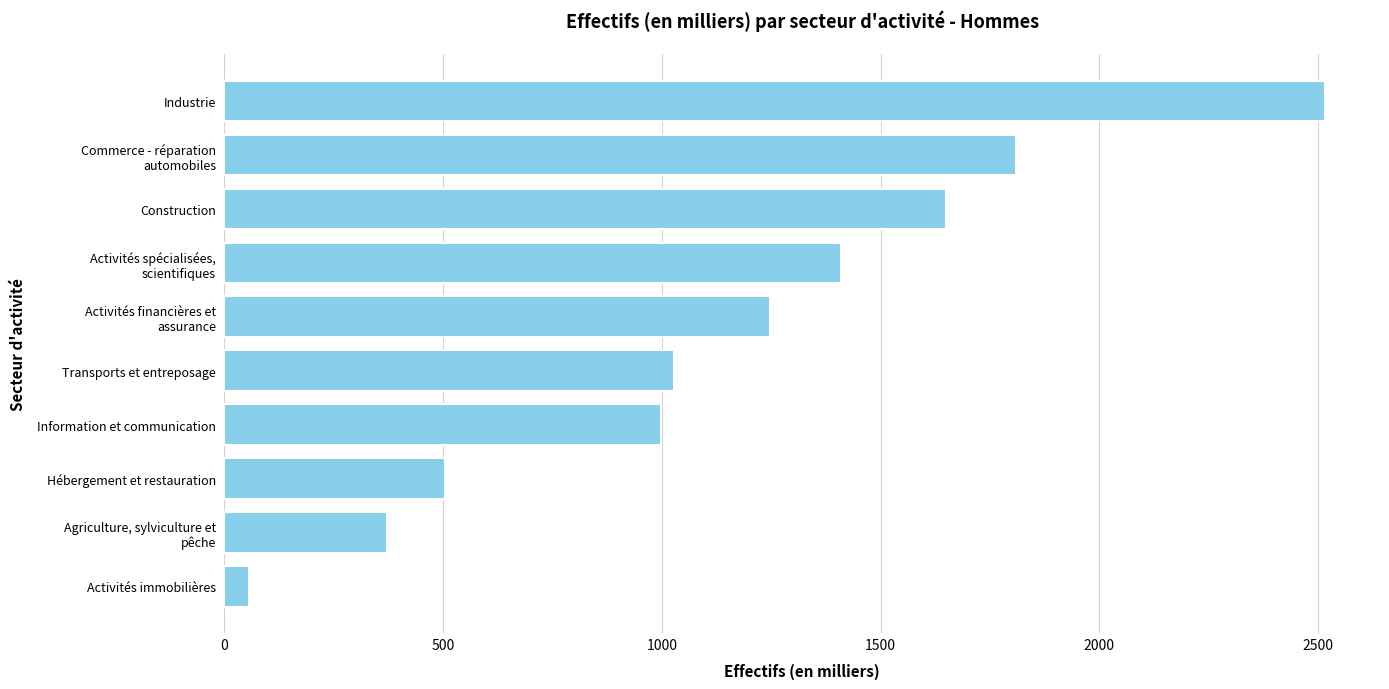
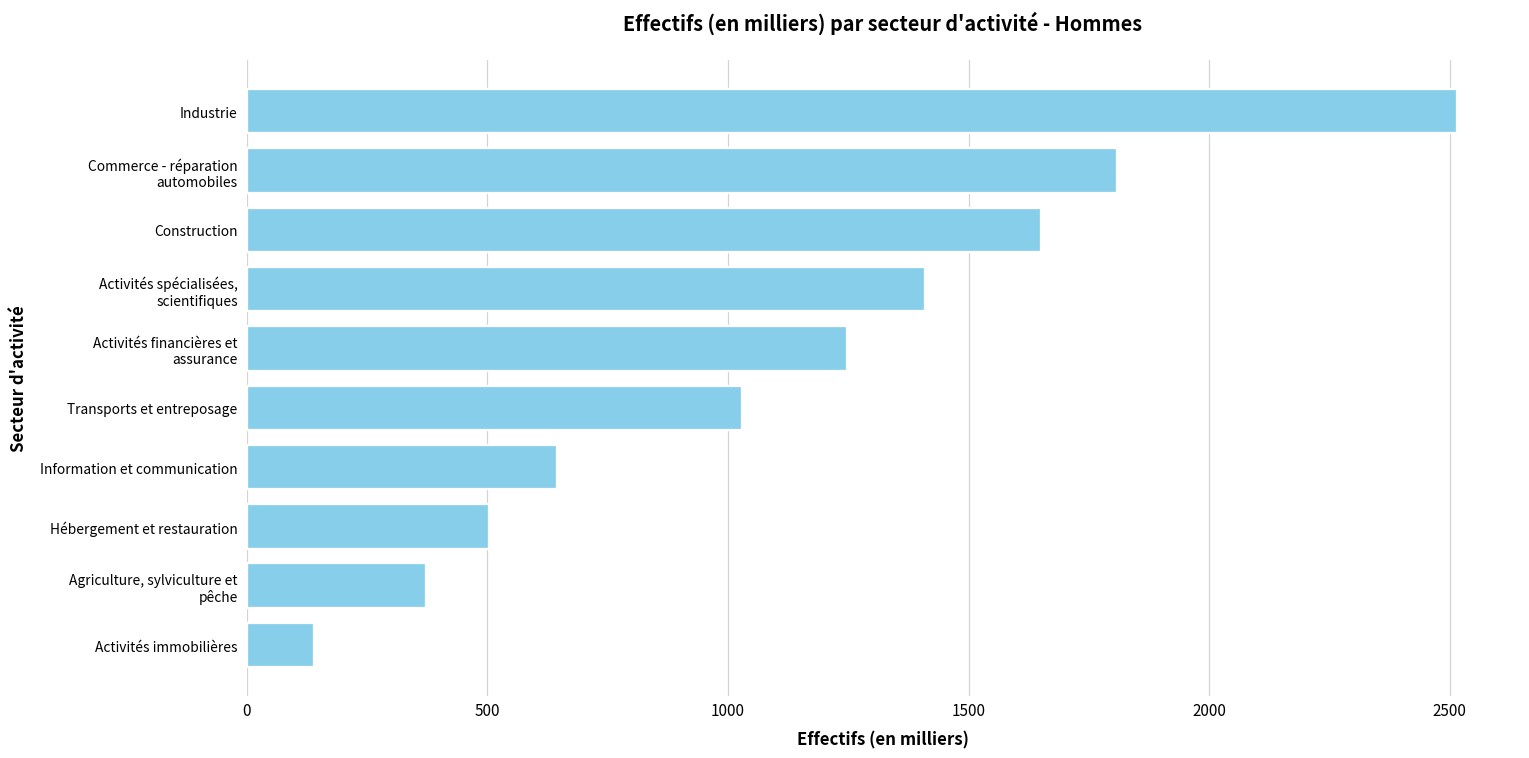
  {
    "Industrie": 2520,
    "Commerce - réparation automobiles": 1810,
    "Construction": 1650,
    "Activités spécialisées, scientifiques": 1410,
    "Activités financières et assurance": 1250,
    "Transports et entreposage": 1030,
-   "Information et communication": 1000,
+   "Information et communication": 640,
    "Hébergement et restauration": 500,
    "Agriculture, sylviculture et pêche": 370,
-   "Activités immobilières": 60
+   "Activités immobilières": 140
  }
